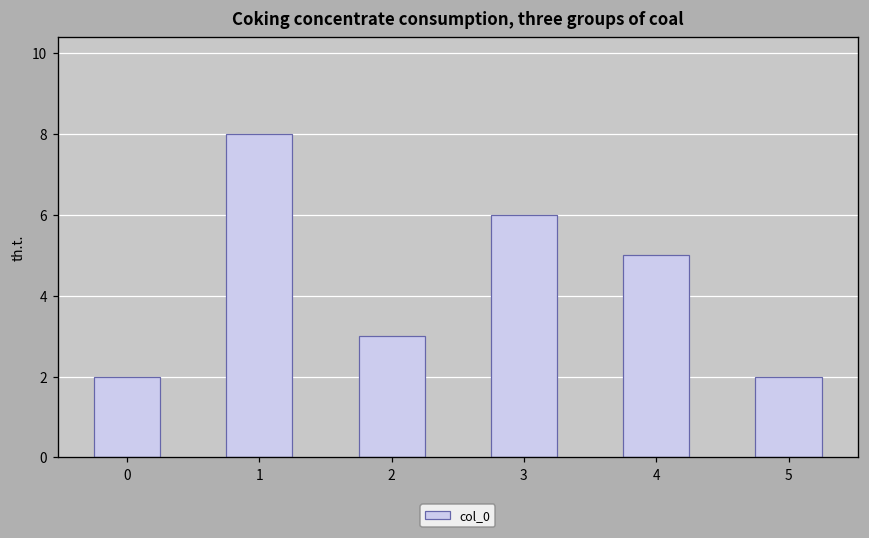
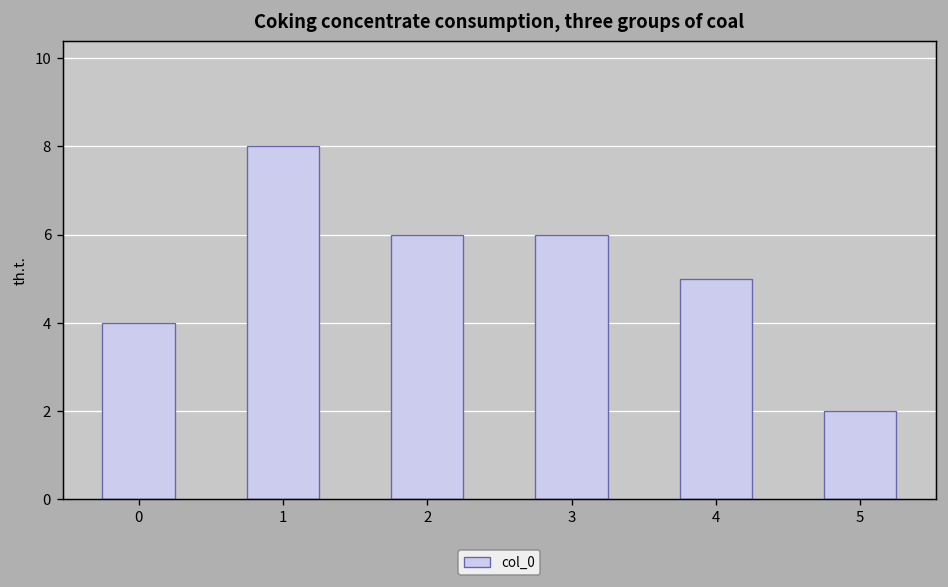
  {
-   "0": 2,
+   "0": 4,
    "1": 8,
-   "2": 3,
+   "2": 6,
    "3": 6,
    "4": 5,
    "5": 2
  }
